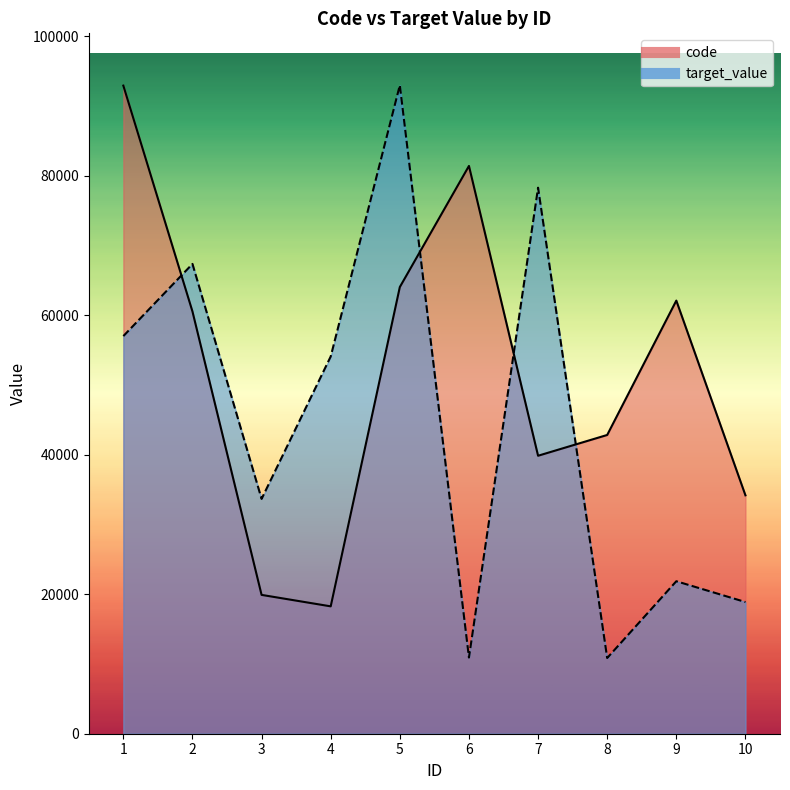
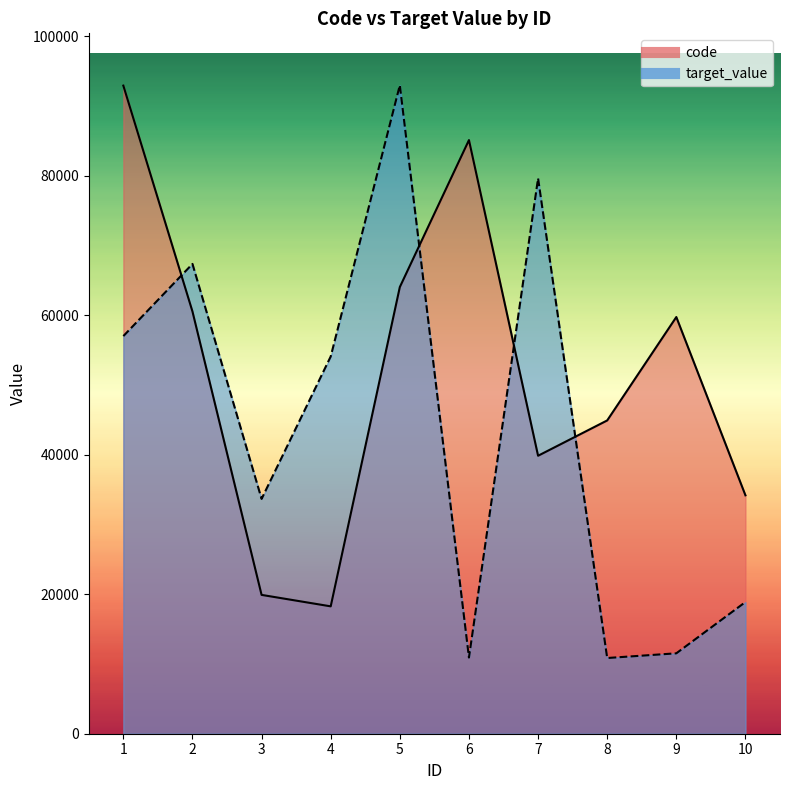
  {
    "code": {
      "1": 93000,
      "2": 61000,
      "3": 20000,
      "4": 18000,
      "5": 64000,
-     "6": 81000,
+     "6": 85000,
      "7": 40000,
-     "8": 43000,
-     "9": 62000,
+     "8": 45000,
+     "9": 60000,
      "10": 34000
    },
    "target_value": {
      "1": 57000,
      "2": 67000,
      "3": 34000,
      "4": 54000,
      "5": 93000,
      "6": 11000,
-     "7": 78000,
+     "7": 80000,
      "8": 11000,
-     "9": 22000,
+     "9": 12000,
      "10": 19000
    }
  }
